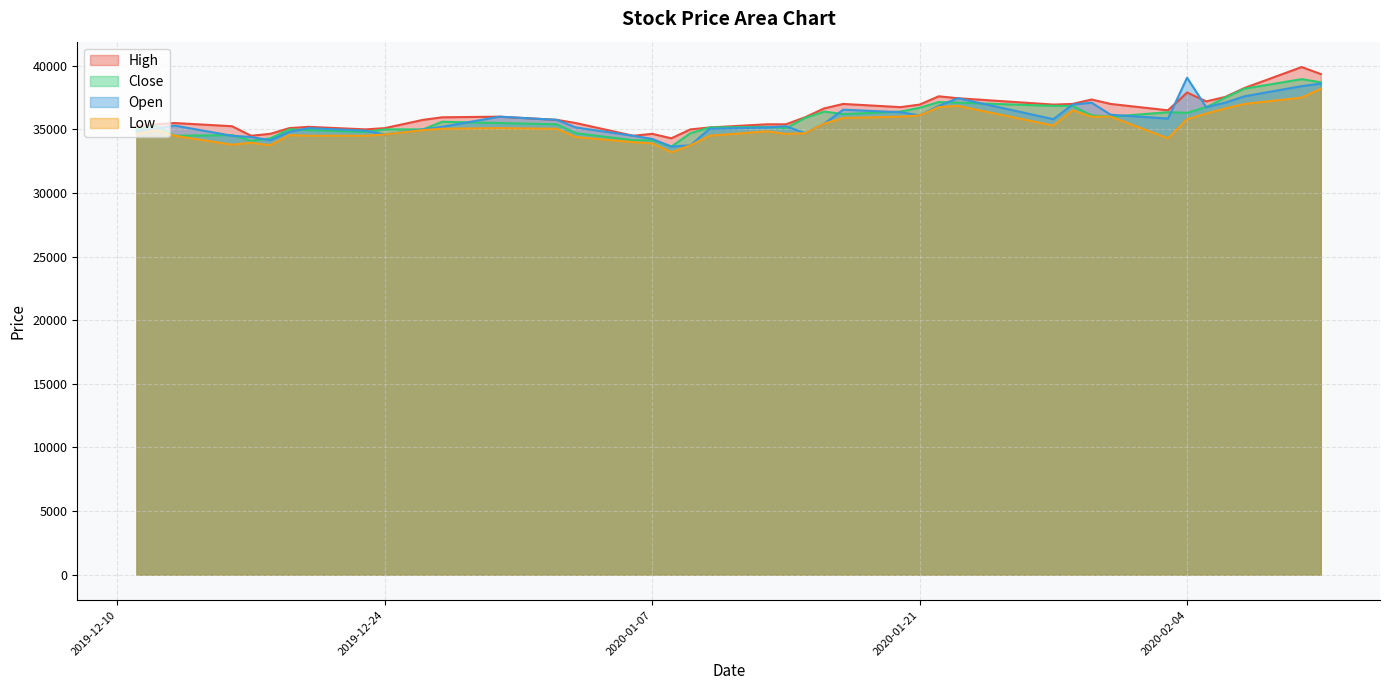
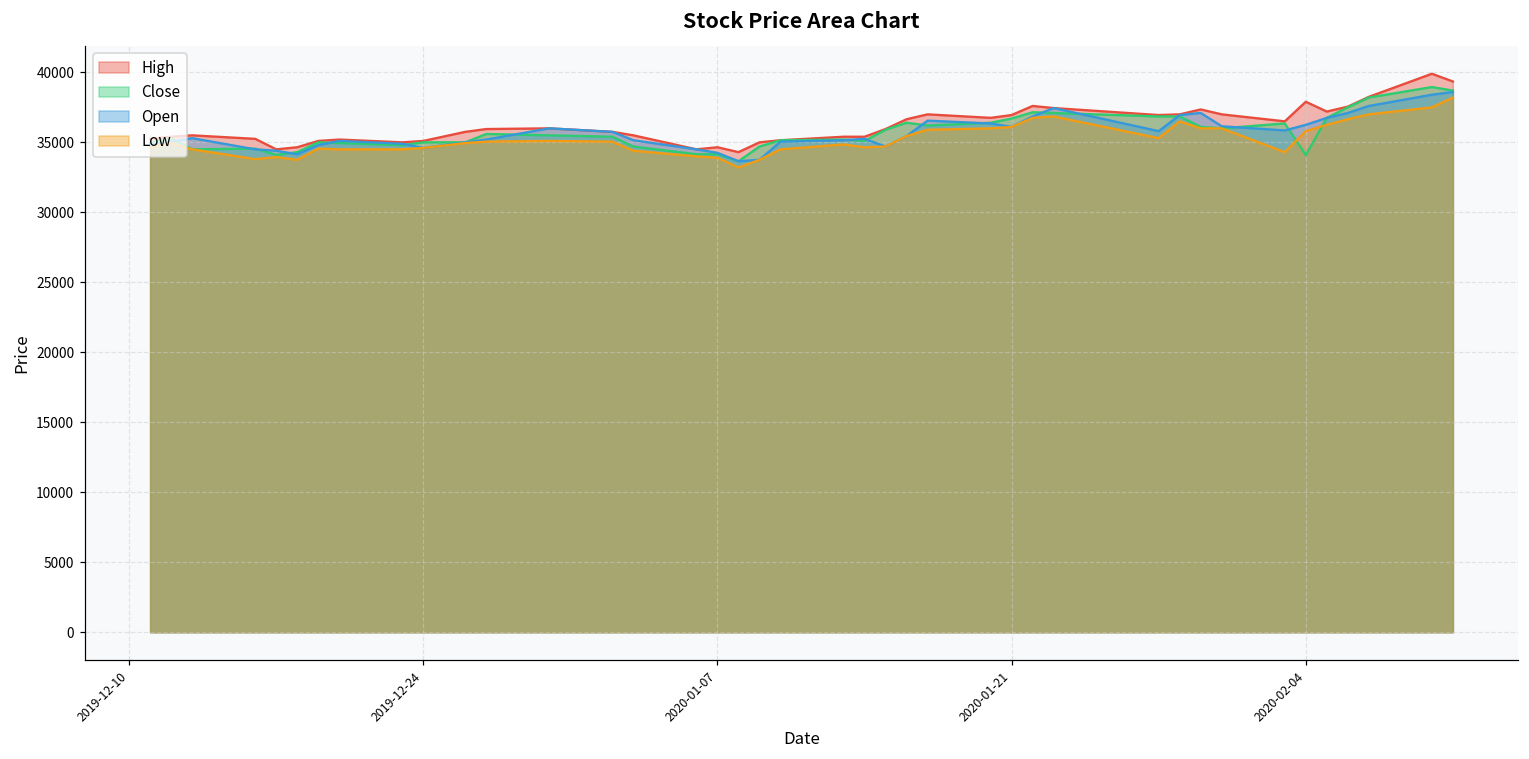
  {
    "Close": {
      "2020-01-21": 36700,
-     "2020-02-04": 36300
+     "2020-02-04": 34100
    },
    "Open": {
-     "2020-02-04": 39100
+     "2020-02-04": 36300
    }
  }
